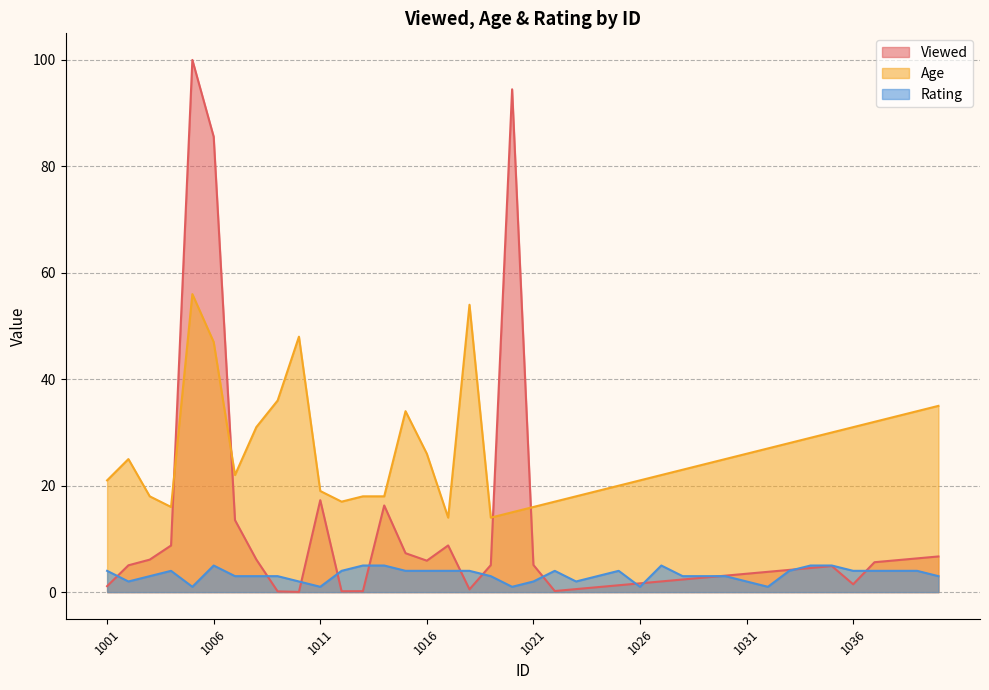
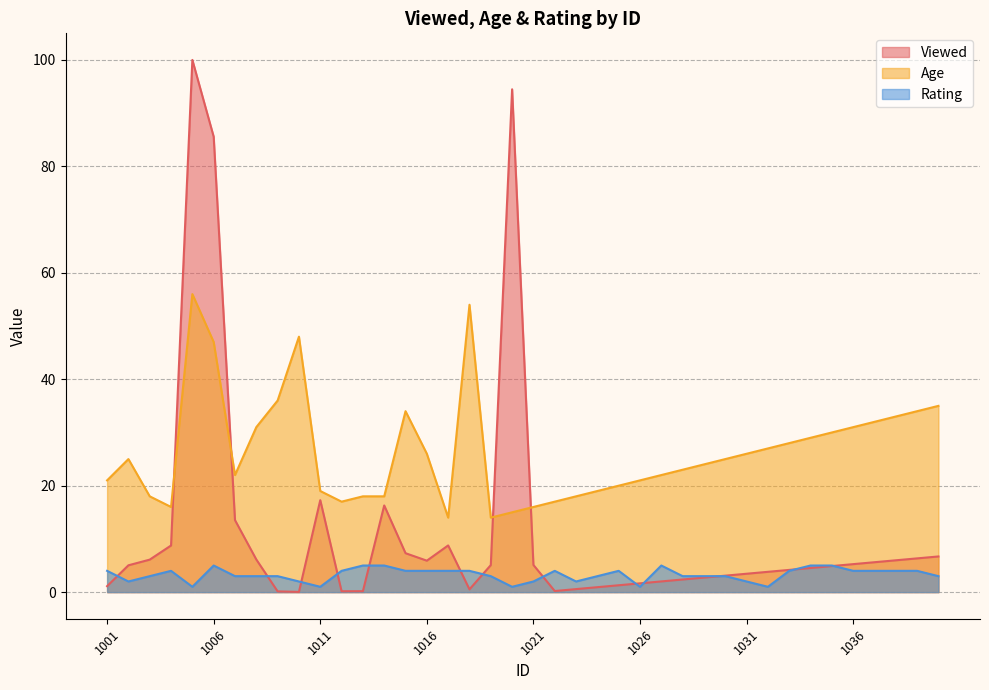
  {
    "Viewed": {
      "1001": 1,
      "1006": 86,
      "1011": 17,
      "1016": 6,
      "1021": 5,
      "1026": 2,
      "1031": 3,
-     "1036": 1
+     "1036": 5
    },
    "Age": {
      "1001": 21,
      "1006": 47,
      "1011": 19,
      "1016": 26,
      "1021": 16,
      "1026": 21,
      "1031": 26,
      "1036": 31
    },
    "Rating": {
      "1001": 4,
      "1006": 5,
      "1011": 1,
      "1016": 4,
      "1021": 2,
      "1026": 1,
      "1031": 2,
      "1036": 4
    }
  }
